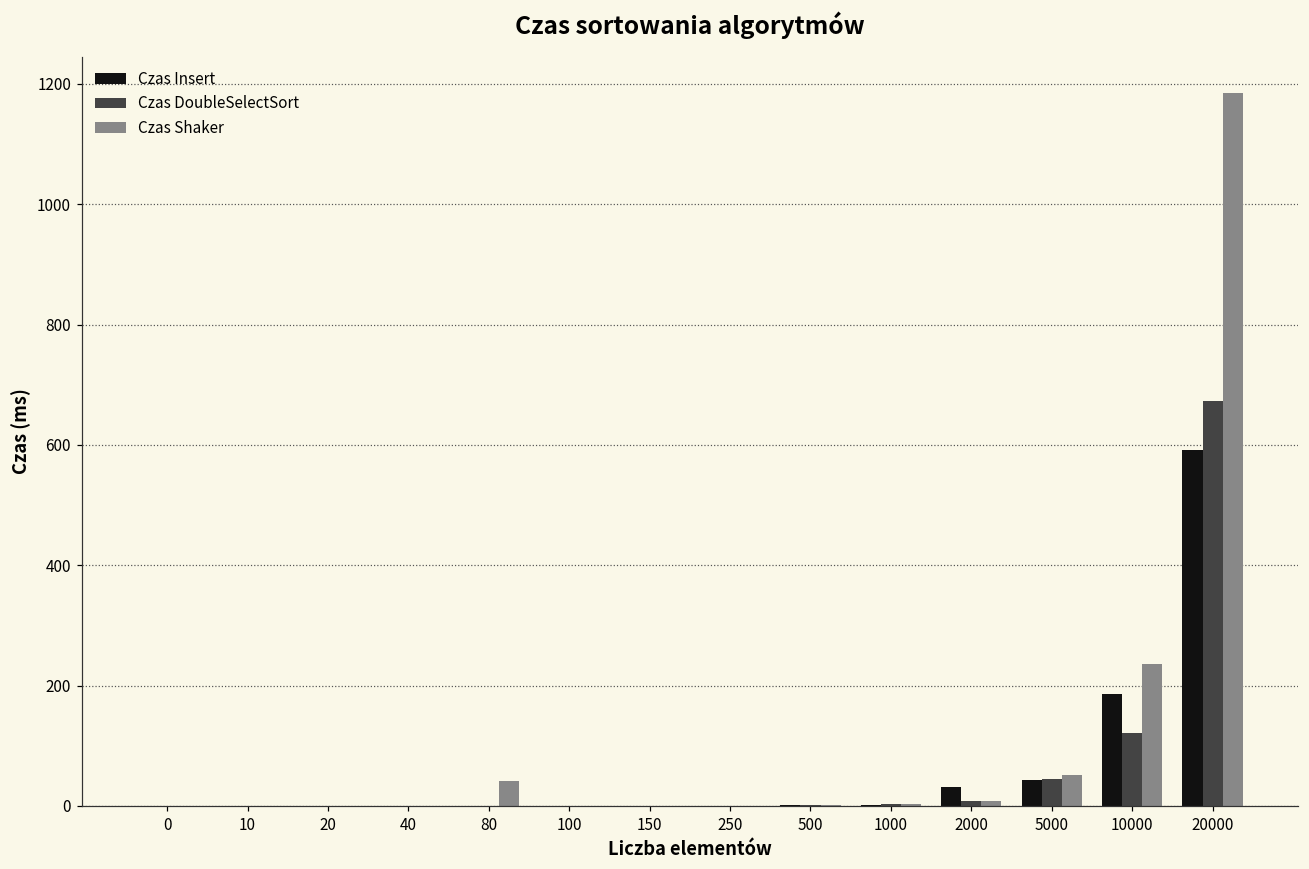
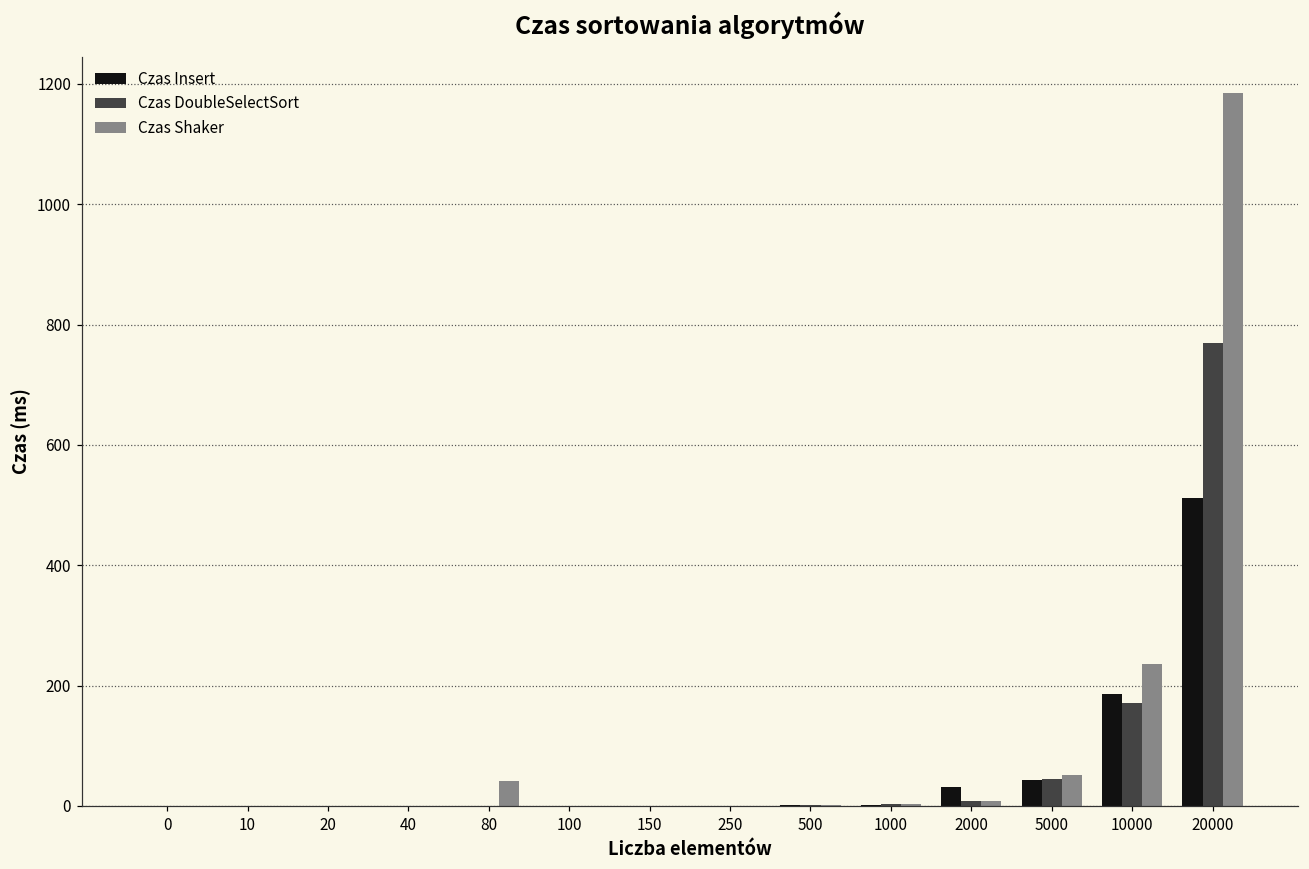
  {
    "Czas Insert": {
      "0": 0,
      "10": 0,
      "20": 0,
      "2000": 30,
      "5000": 40,
      "10000": 190,
-     "20000": 590
+     "20000": 510
    },
    "Czas DoubleSelectSort": {
      "0": 0,
      "10": 0,
      "40": 0,
      "2000": 10,
      "5000": 50,
-     "10000": 120,
-     "20000": 670
+     "10000": 170,
+     "20000": 770
    },
    "Czas Shaker": {
      "0": 0,
      "10": 0,
      "20": 0,
      "40": 0,
      "80": 40,
      "2000": 10,
      "5000": 50,
      "10000": 240,
      "20000": 1190
    }
  }
